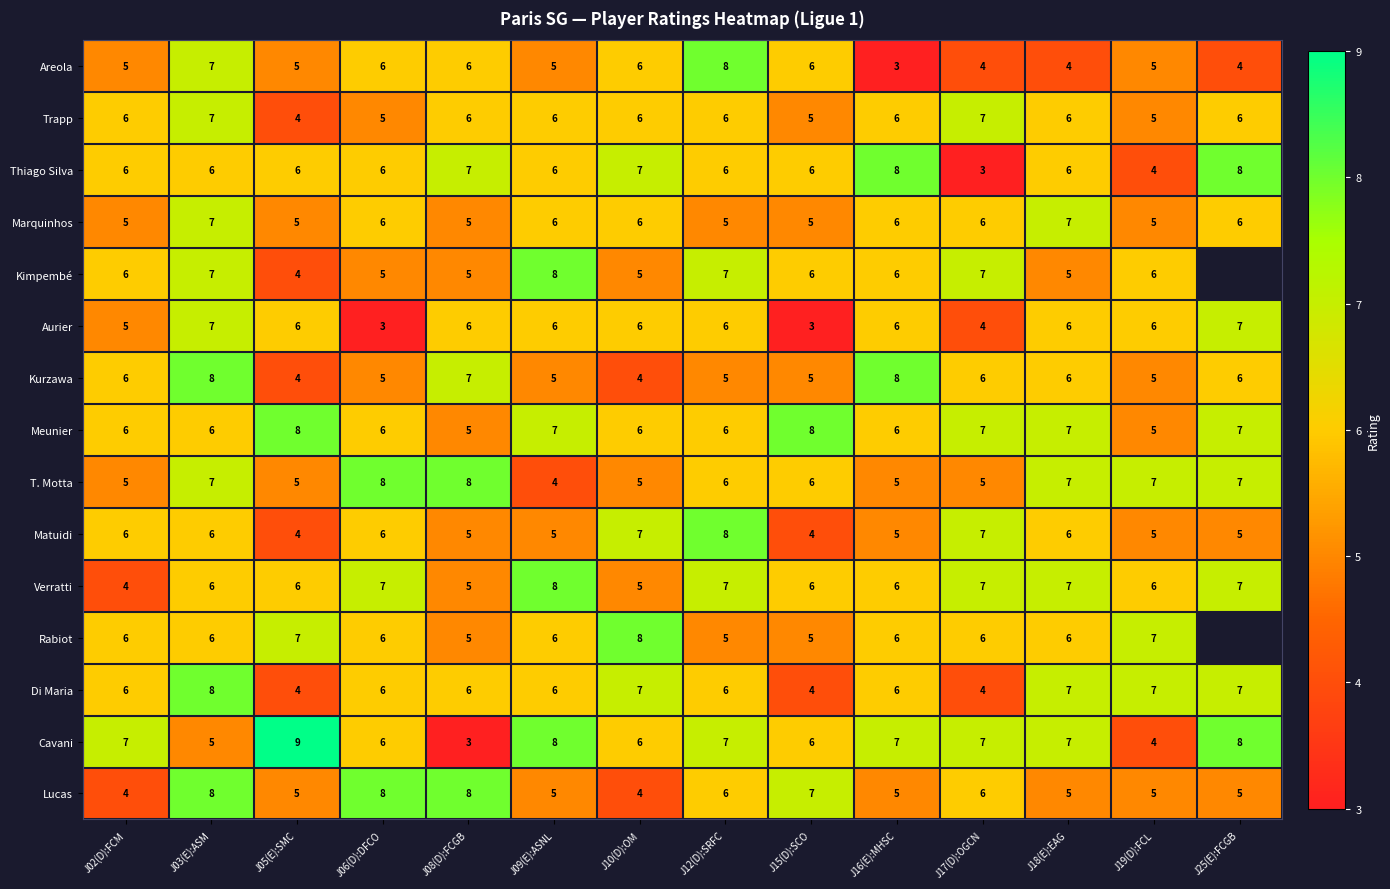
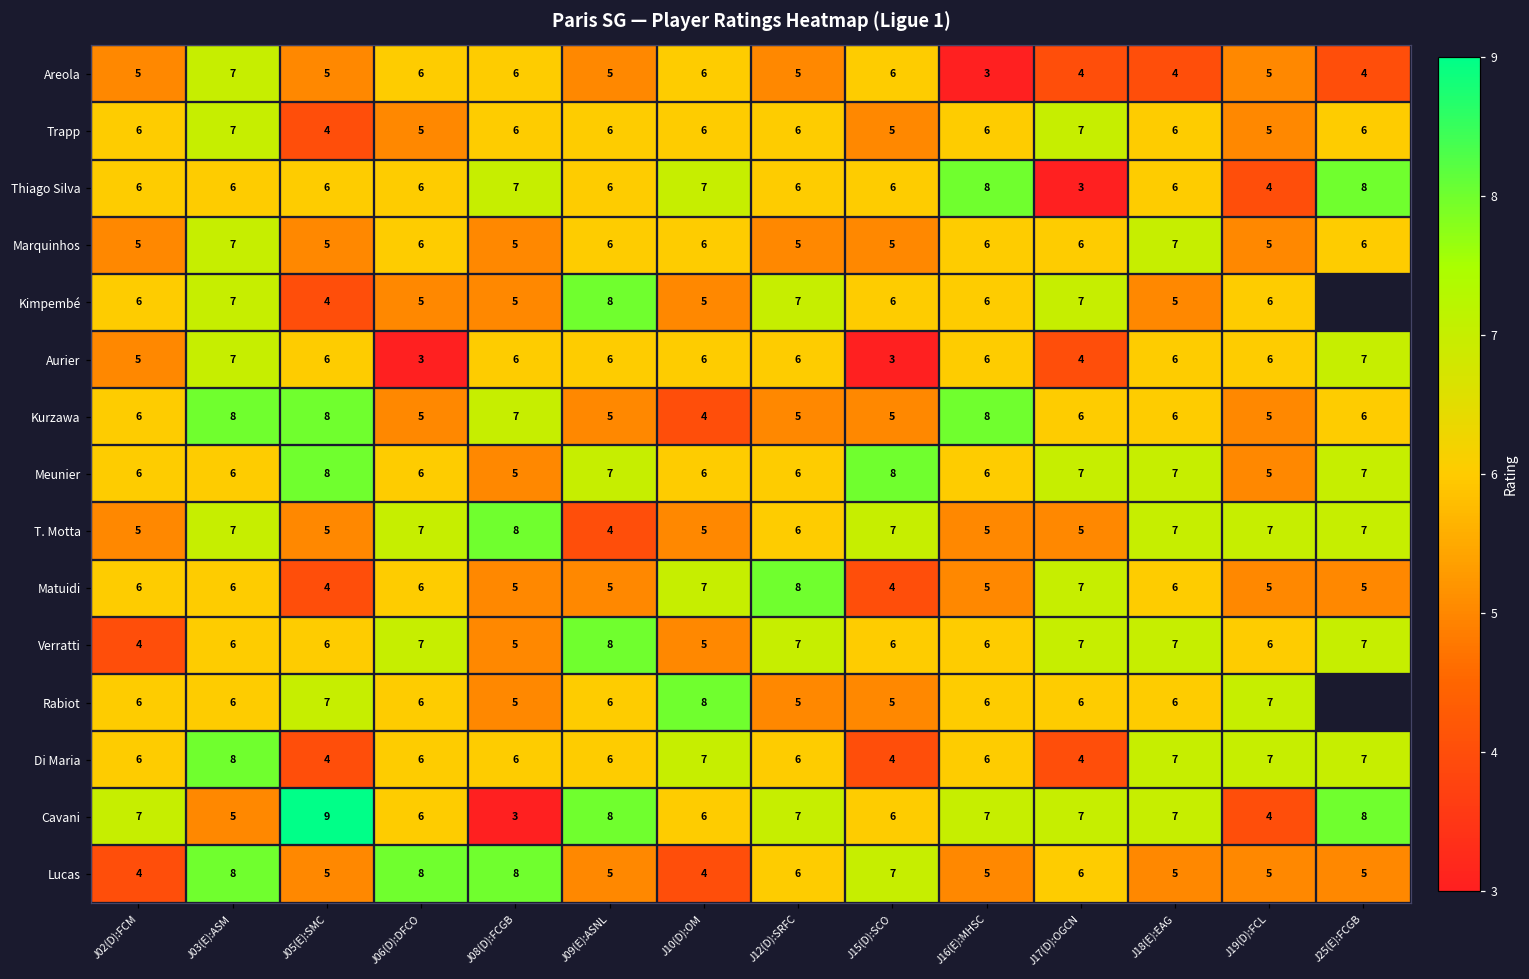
  {
    "Areola": {
      "J02(D):FCM": 5,
      "J03(E):ASM": 7,
      "J05(E):SMC": 5,
      "J06(D):DFCO": 6,
      "J08(D):FCGB": 6,
      "J09(E):ASNL": 5,
      "J10(D):OM": 6,
-     "J12(D):SRFC": 8,
+     "J12(D):SRFC": 5,
      "J15(D):SCO": 6,
      "J16(E):MHSC": 3,
      "J17(D):OGCN": 4,
      "J18(E):EAG": 4,
      "J19(D):FCL": 5,
      "J25(E):FCGB": 4
    },
    "Kurzawa": {
      "J02(D):FCM": 6,
      "J03(E):ASM": 8,
-     "J05(E):SMC": 4,
+     "J05(E):SMC": 8,
      "J06(D):DFCO": 5,
      "J08(D):FCGB": 7,
      "J09(E):ASNL": 5,
      "J10(D):OM": 4,
      "J12(D):SRFC": 5,
      "J15(D):SCO": 5,
      "J16(E):MHSC": 8,
      "J17(D):OGCN": 6,
      "J18(E):EAG": 6,
      "J19(D):FCL": 5,
      "J25(E):FCGB": 6
    },
    "T. Motta": {
      "J02(D):FCM": 5,
      "J03(E):ASM": 7,
      "J05(E):SMC": 5,
-     "J06(D):DFCO": 8,
+     "J06(D):DFCO": 7,
      "J08(D):FCGB": 8,
      "J09(E):ASNL": 4,
      "J10(D):OM": 5,
      "J12(D):SRFC": 6,
-     "J15(D):SCO": 6,
+     "J15(D):SCO": 7,
      "J16(E):MHSC": 5,
      "J17(D):OGCN": 5,
      "J18(E):EAG": 7,
      "J19(D):FCL": 7,
      "J25(E):FCGB": 7
    }
  }
